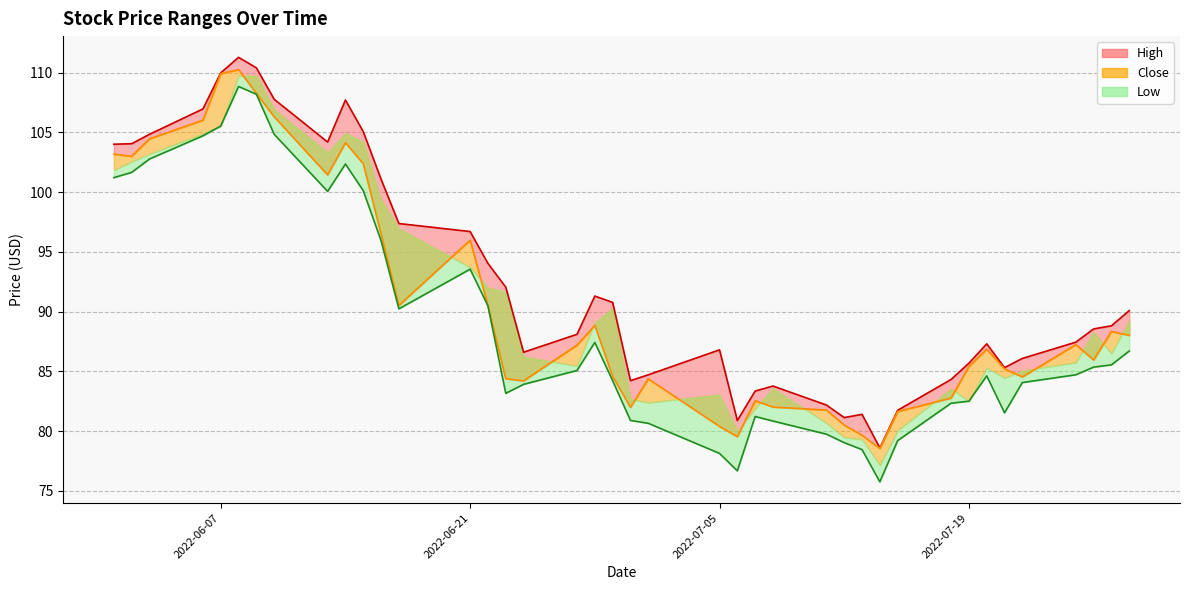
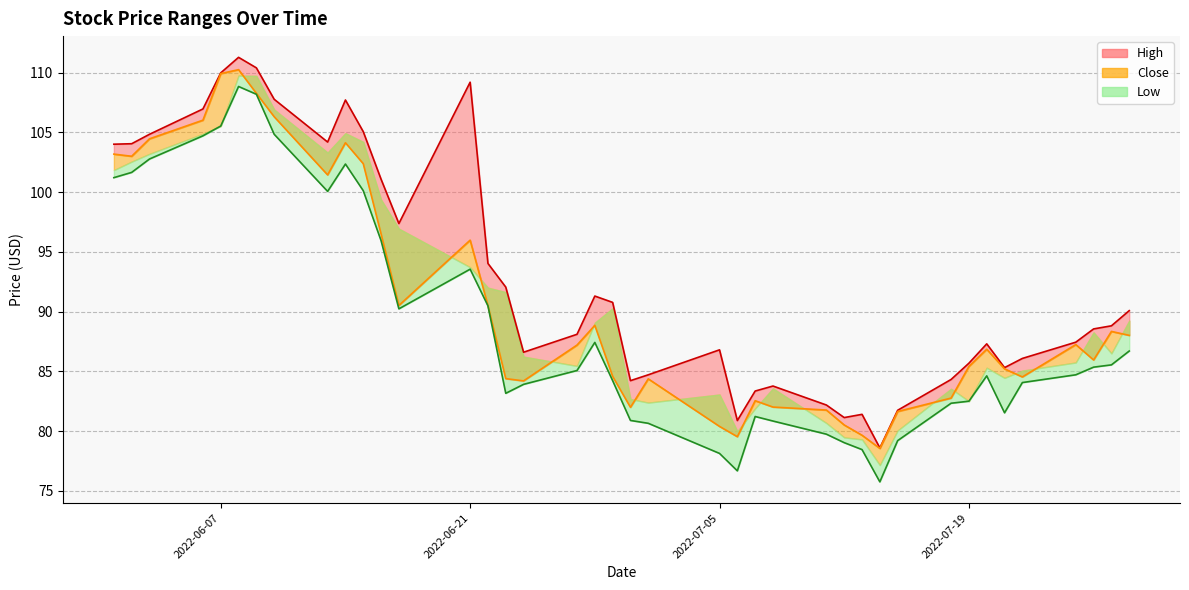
  {
    "High": {
-     "2022-06-21": 96.7,
+     "2022-06-21": 109.2,
      "2022-07-05": 86.8,
      "2022-07-19": 85.7
    }
  }
